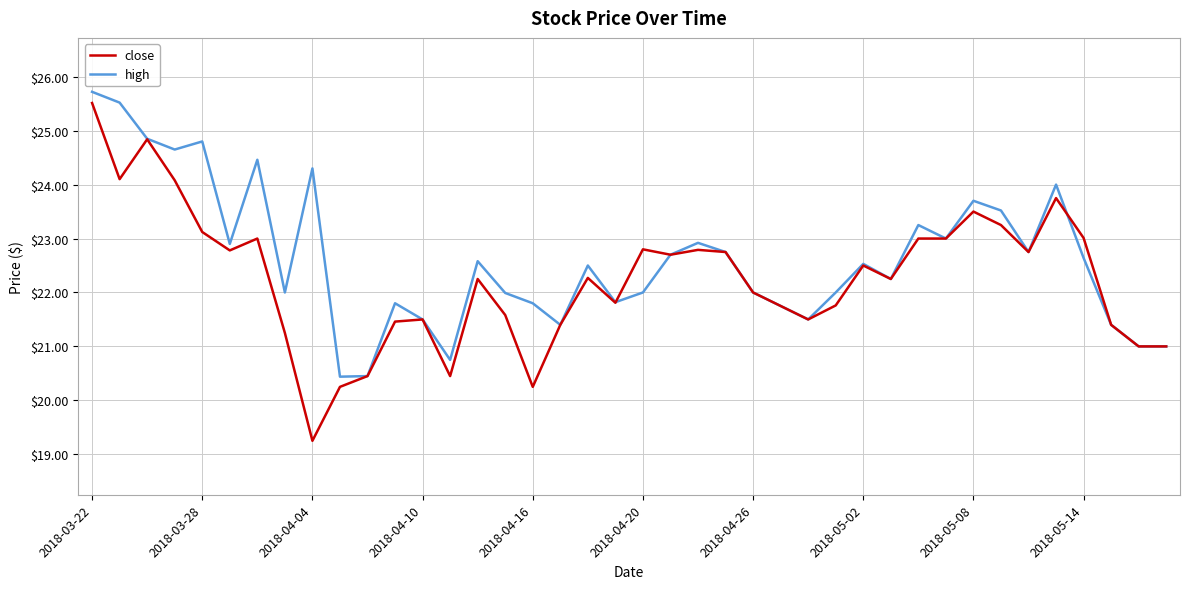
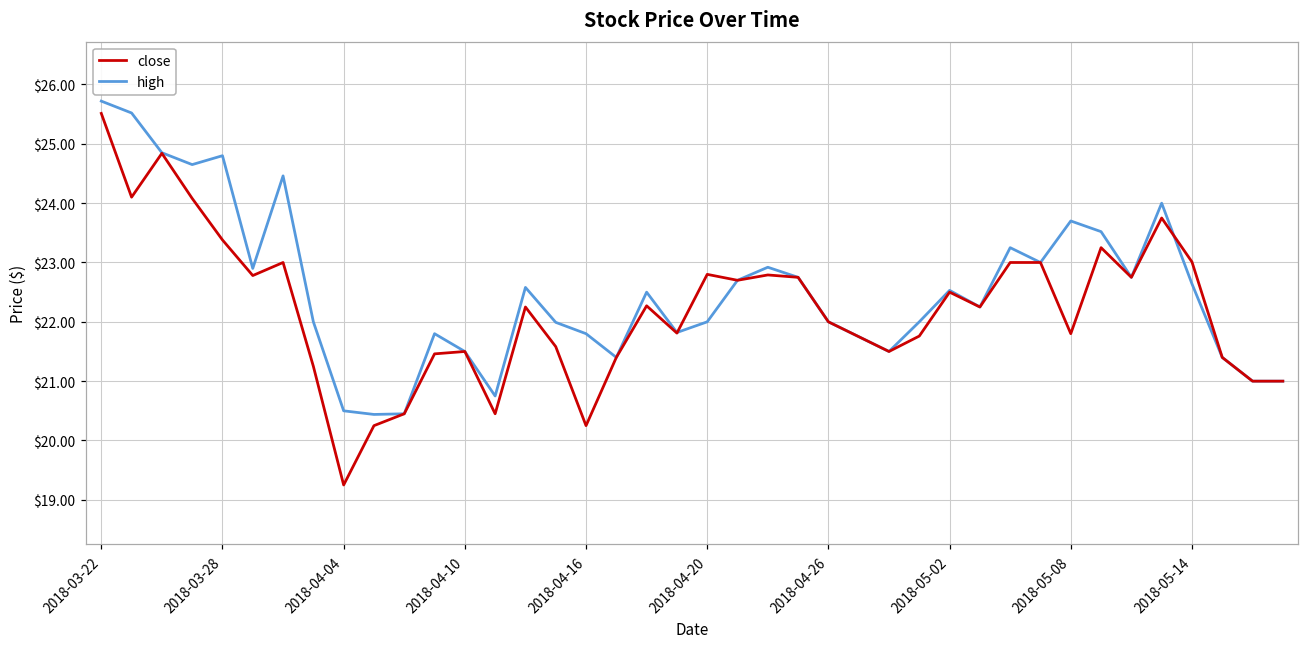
  {
    "close": {
      "2018-03-22": "$25.5",
-     "2018-03-28": "$23.1",
+     "2018-03-28": "$23.4",
      "2018-04-04": "$19.3",
      "2018-04-16": "$20.3",
      "2018-04-20": "$22.8",
-     "2018-05-08": "$23.5",
+     "2018-05-08": "$21.8",
      "2018-05-14": "$23.0"
    },
    "high": {
      "2018-03-22": "$25.7",
      "2018-03-28": "$24.8",
-     "2018-04-04": "$24.3",
+     "2018-04-04": "$20.5",
      "2018-04-16": "$21.8",
      "2018-04-20": "$22.0",
      "2018-05-08": "$23.7",
      "2018-05-14": "$22.6"
    }
  }
